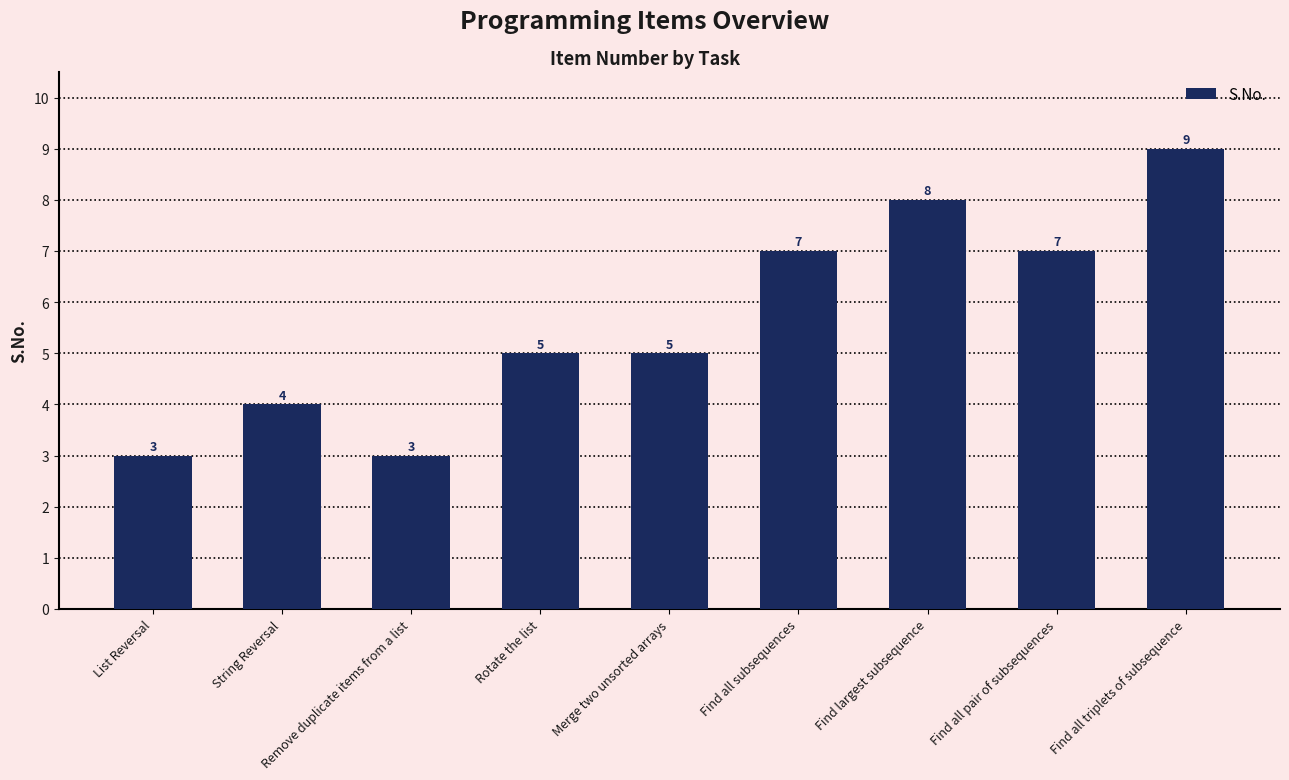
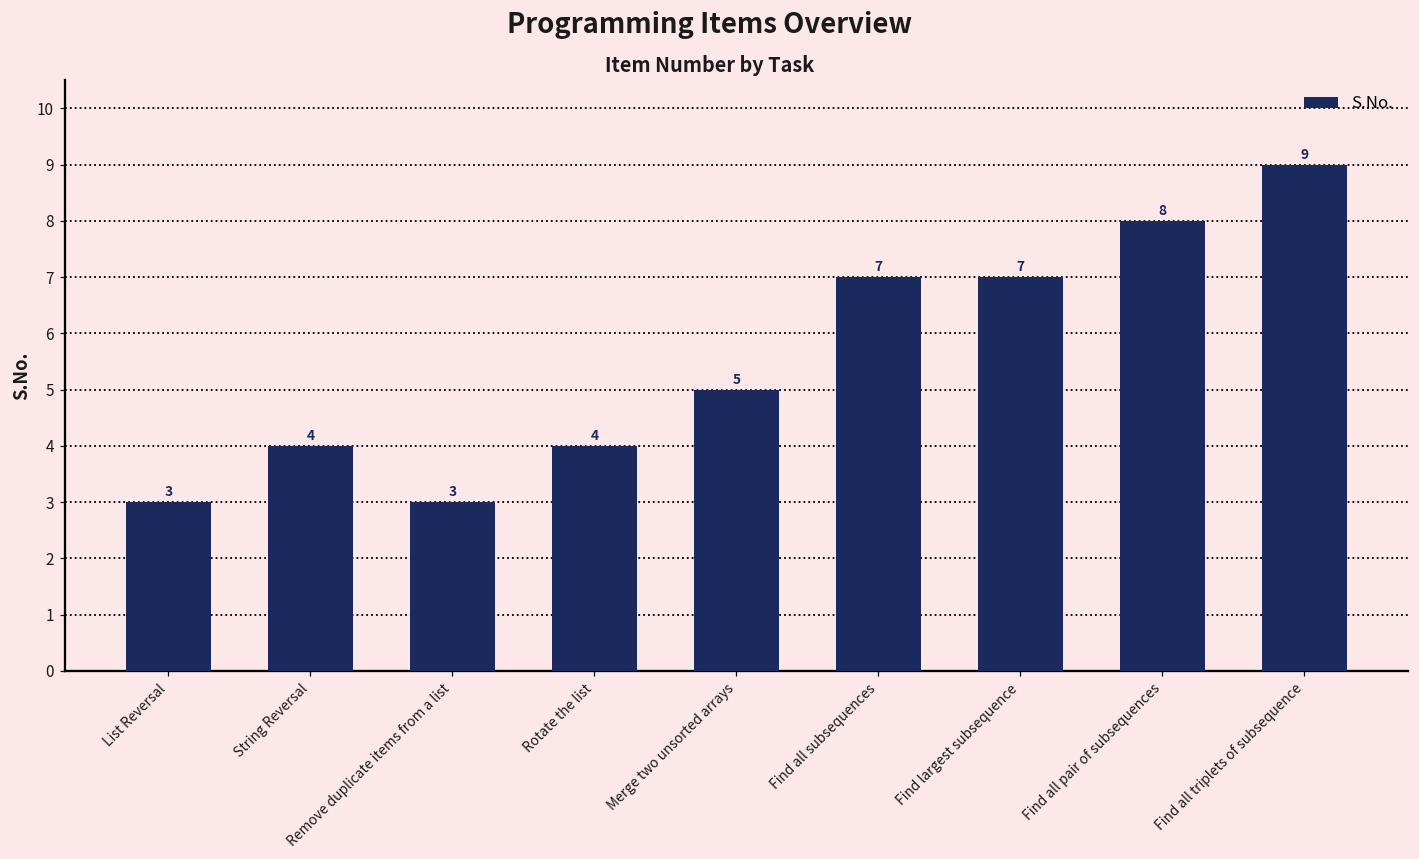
  {
    "List Reversal": 3,
    "String Reversal": 4,
    "Remove duplicate items from a list": 3,
-   "Rotate the list": 5,
+   "Rotate the list": 4,
    "Merge two unsorted arrays": 5,
    "Find all subsequences": 7,
-   "Find largest subsequence": 8,
-   "Find all pair of subsequences": 7,
+   "Find largest subsequence": 7,
+   "Find all pair of subsequences": 8,
    "Find all triplets of subsequence": 9
  }
